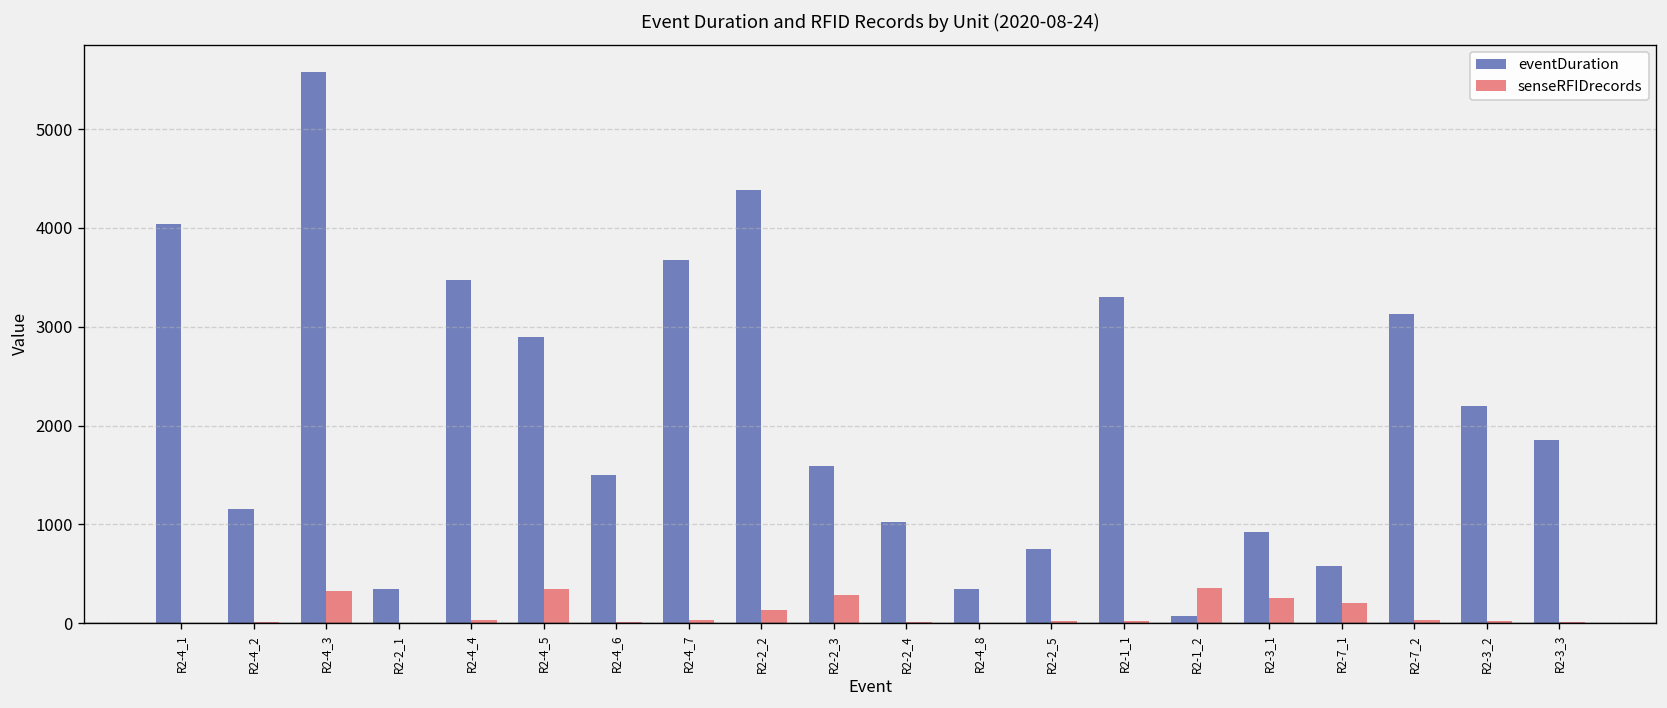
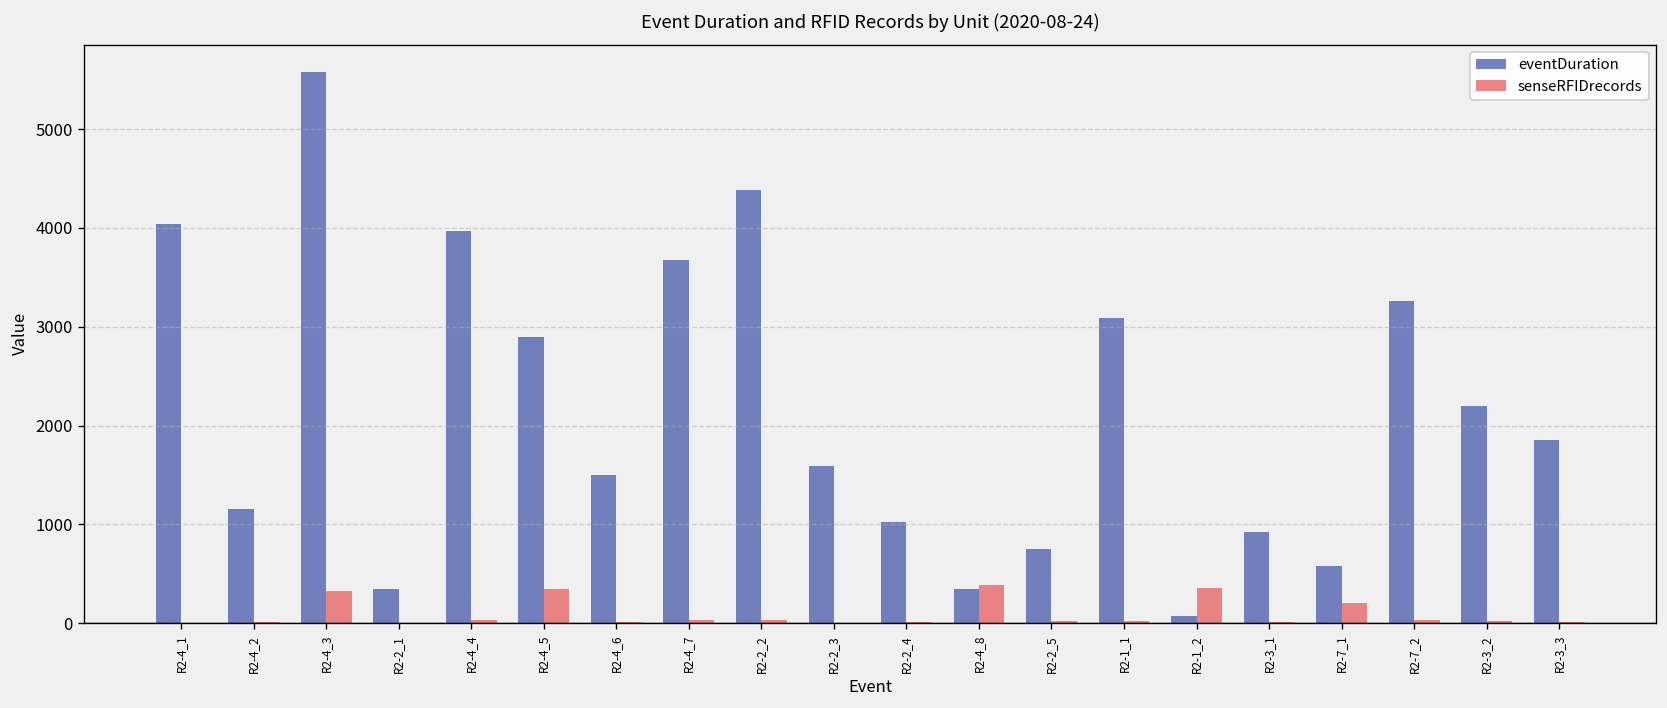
  {
    "eventDuration": {
      "R2-4_1": 4000,
      "R2-4_2": 1200,
      "R2-4_3": 5600,
      "R2-2_1": 300,
-     "R2-4_4": 3500,
+     "R2-4_4": 4000,
      "R2-4_5": 2900,
      "R2-4_6": 1500,
      "R2-4_7": 3700,
      "R2-2_2": 4400,
      "R2-2_3": 1600,
      "R2-2_4": 1000,
      "R2-4_8": 300,
      "R2-2_5": 800,
-     "R2-1_1": 3300,
+     "R2-1_1": 3100,
      "R2-1_2": 100,
      "R2-3_1": 900,
      "R2-7_1": 600,
-     "R2-7_2": 3100,
+     "R2-7_2": 3300,
      "R2-3_2": 2200,
      "R2-3_3": 1900
    },
    "senseRFIDrecords": {
      "R2-4_3": 300,
      "R2-4_4": 0,
      "R2-4_5": 300,
      "R2-4_7": 0,
-     "R2-2_2": 100,
-     "R2-2_3": 300,
-     "R2-4_8": 0,
+     "R2-2_2": 0,
+     "R2-2_3": 0,
+     "R2-4_8": 400,
      "R2-1_2": 400,
-     "R2-3_1": 300,
+     "R2-3_1": 0,
      "R2-7_1": 200
    }
  }
